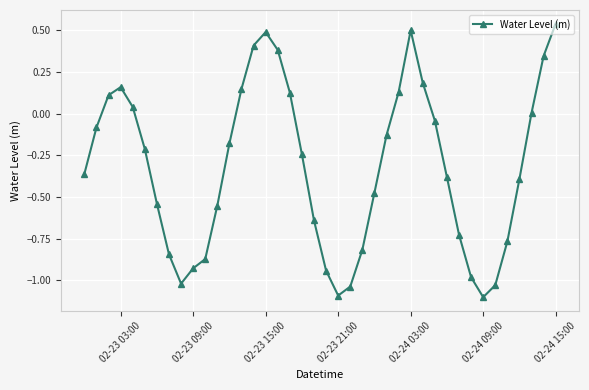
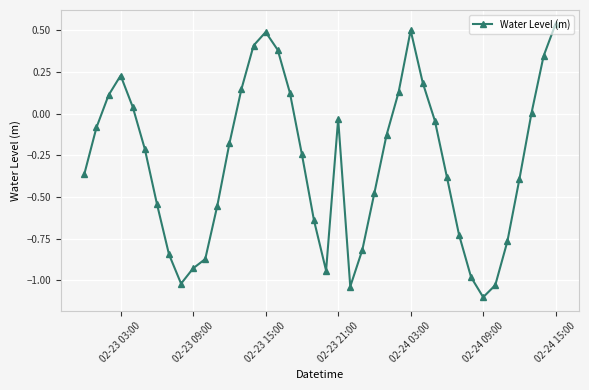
  {
-   "02-23 03:00": 0.16,
+   "02-23 03:00": 0.23,
    "02-23 09:00": -0.93,
    "02-23 15:00": 0.49,
-   "02-23 21:00": -1.09,
+   "02-23 21:00": -0.03,
    "02-24 03:00": 0.50,
    "02-24 09:00": -1.10
  }
